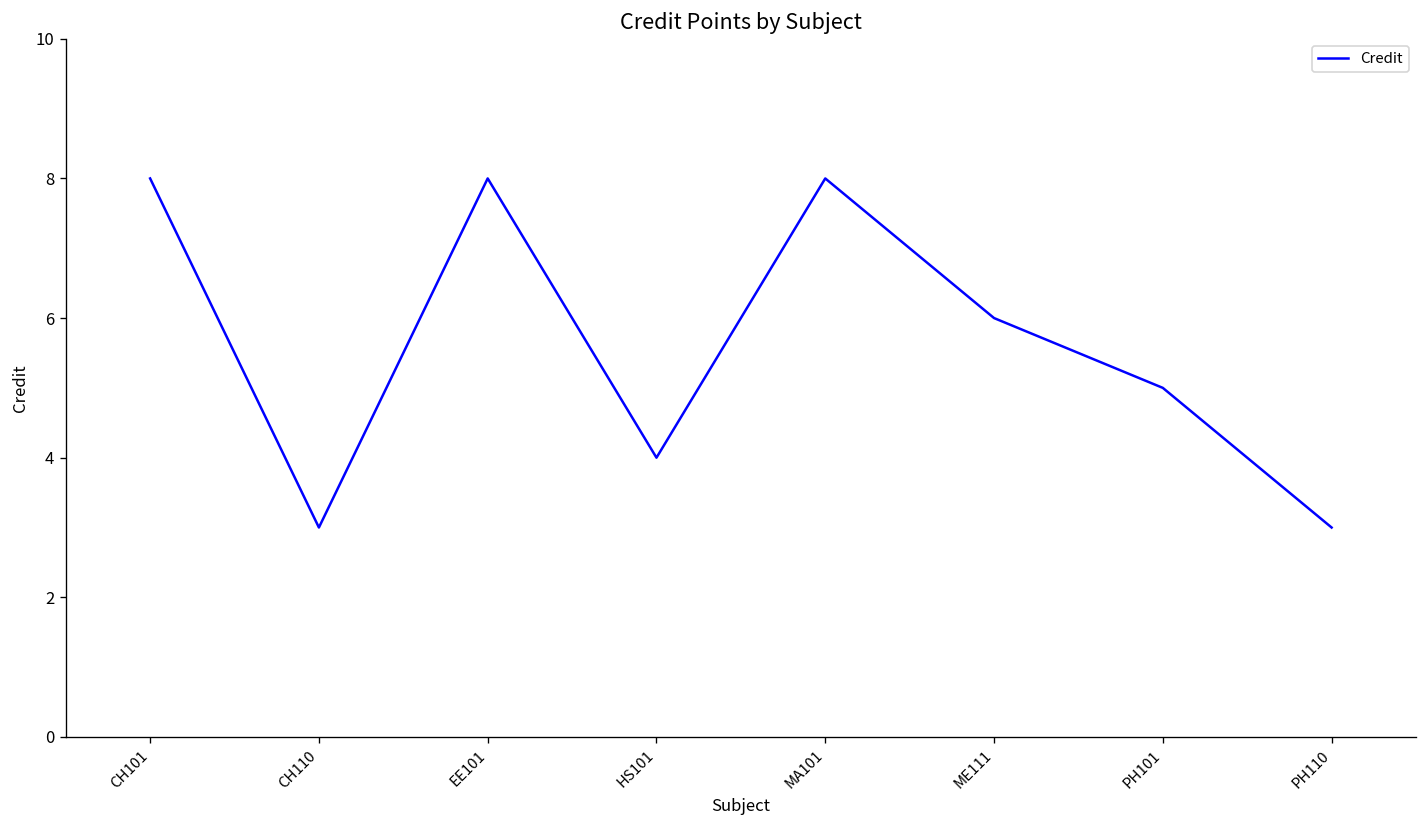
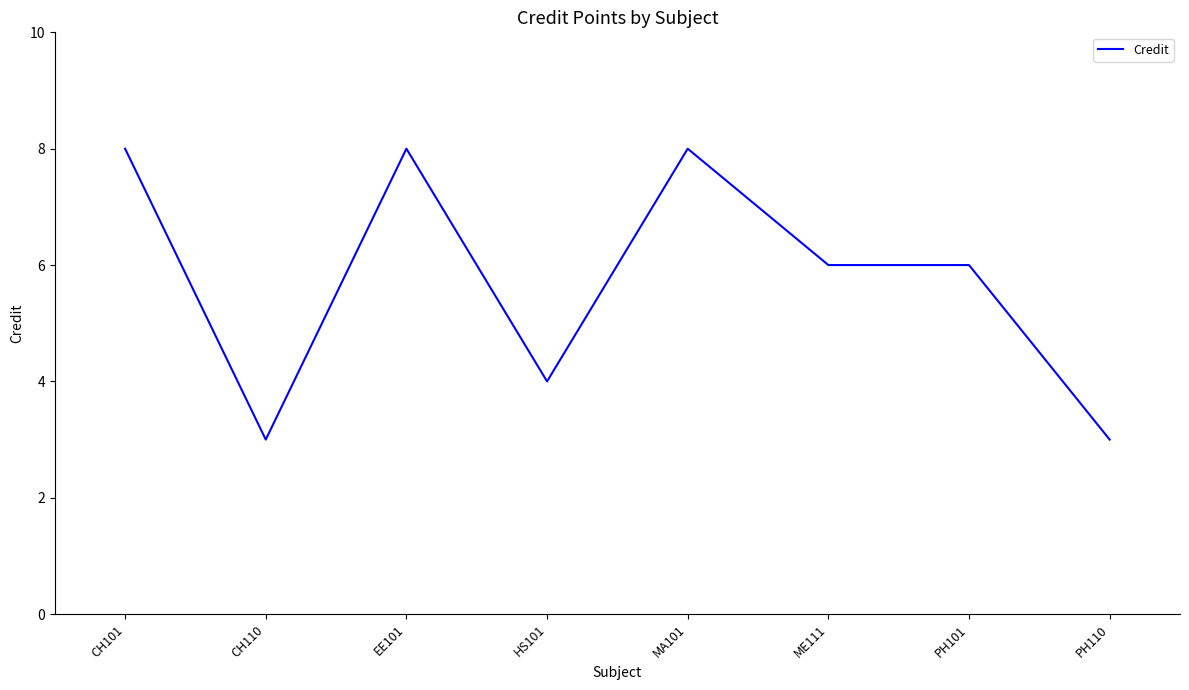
  {
    "CH101": 8,
    "CH110": 3,
    "EE101": 8,
    "HS101": 4,
    "MA101": 8,
    "ME111": 6,
-   "PH101": 5,
+   "PH101": 6,
    "PH110": 3
  }
